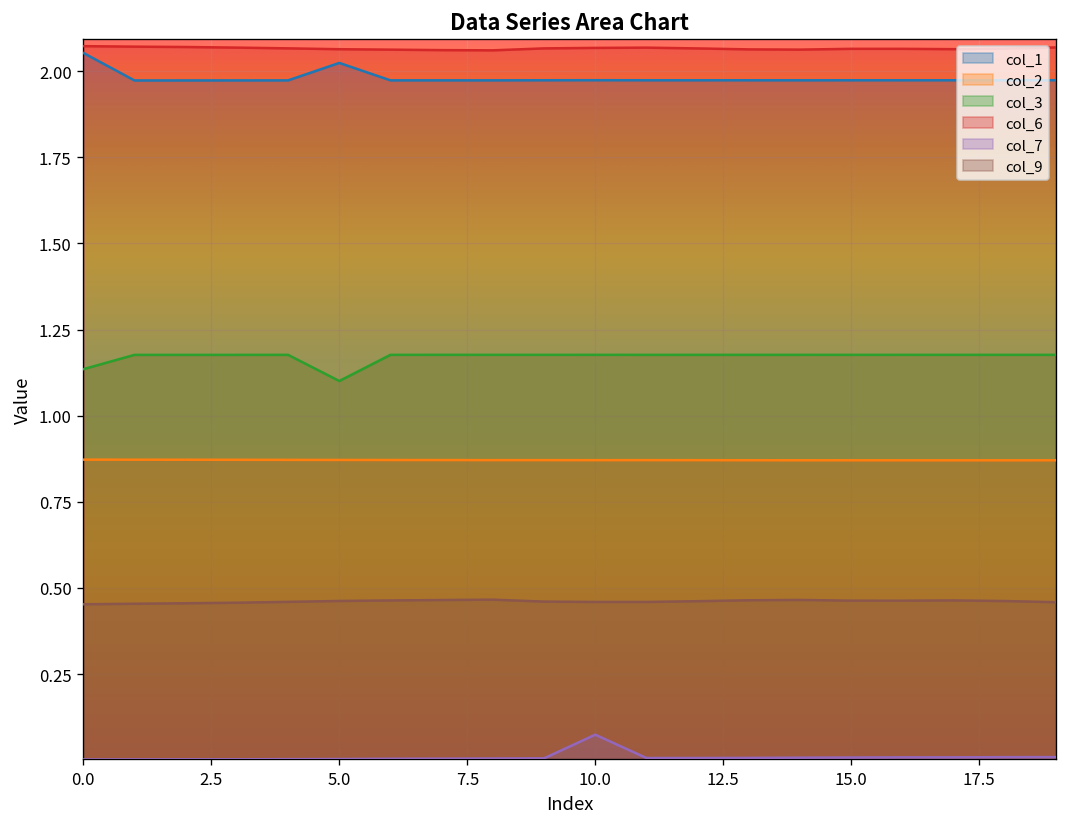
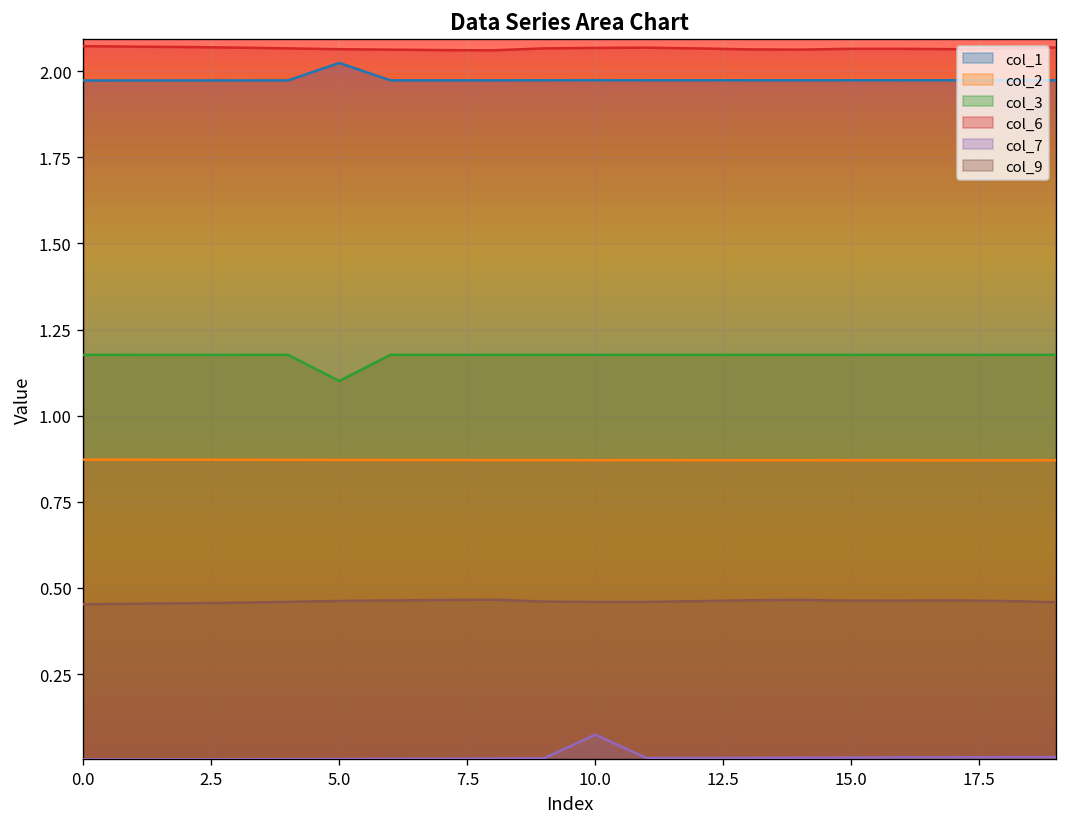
  {
    "col_1": {
-     "0.0": 2.05,
+     "0.0": 1.97,
      "5.0": 2.02,
      "10.0": 1.97,
      "15.0": 1.97
    },
    "col_3": {
-     "0.0": 1.14,
+     "0.0": 1.18,
      "5.0": 1.10,
      "10.0": 1.18,
      "15.0": 1.18
    },
    "col_7": {
      "0.0": 0.00,
      "5.0": 0.00,
      "10.0": 0.07,
      "15.0": 0.01
    }
  }
